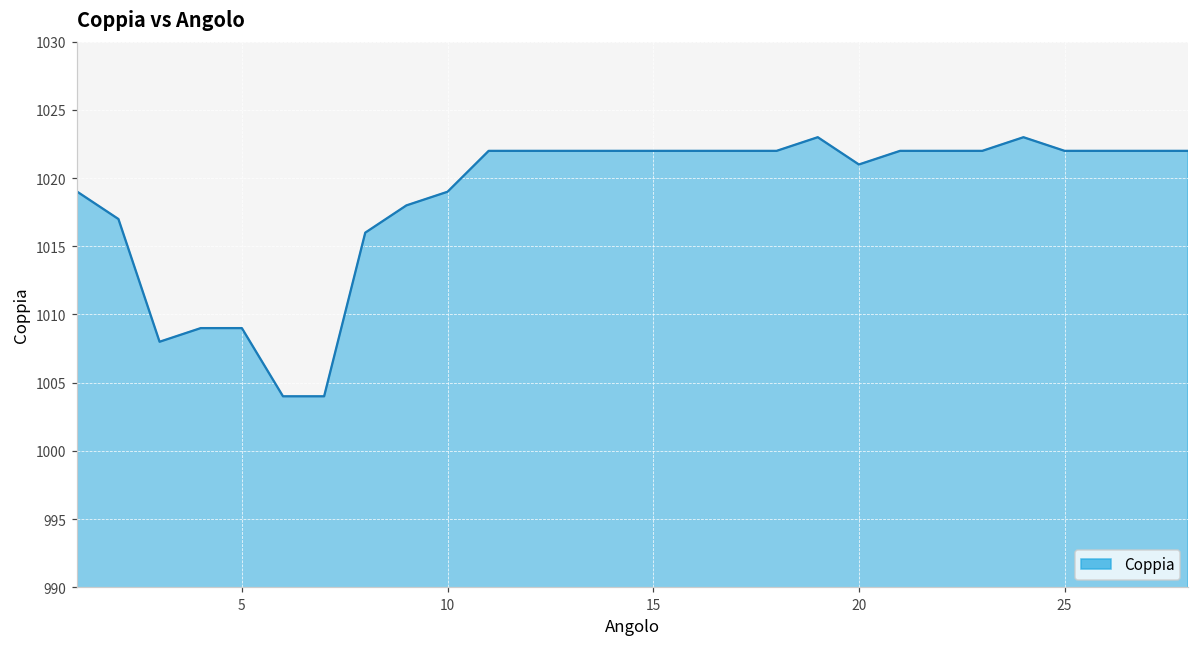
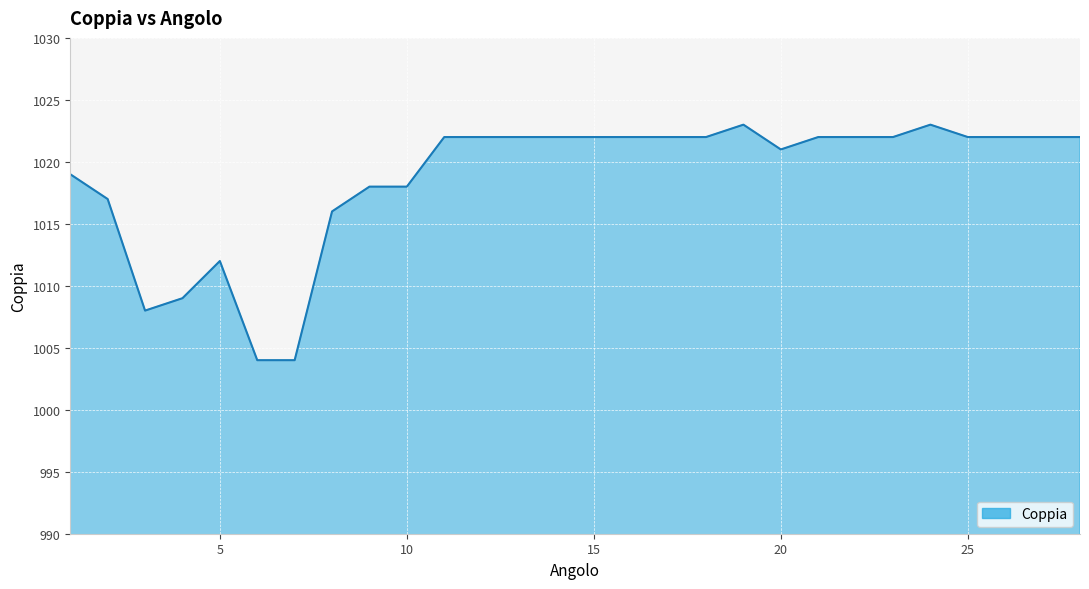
  {
-   "5": 1009,
-   "10": 1019,
+   "5": 1012,
+   "10": 1018,
    "15": 1022,
    "20": 1021,
    "25": 1022
  }
